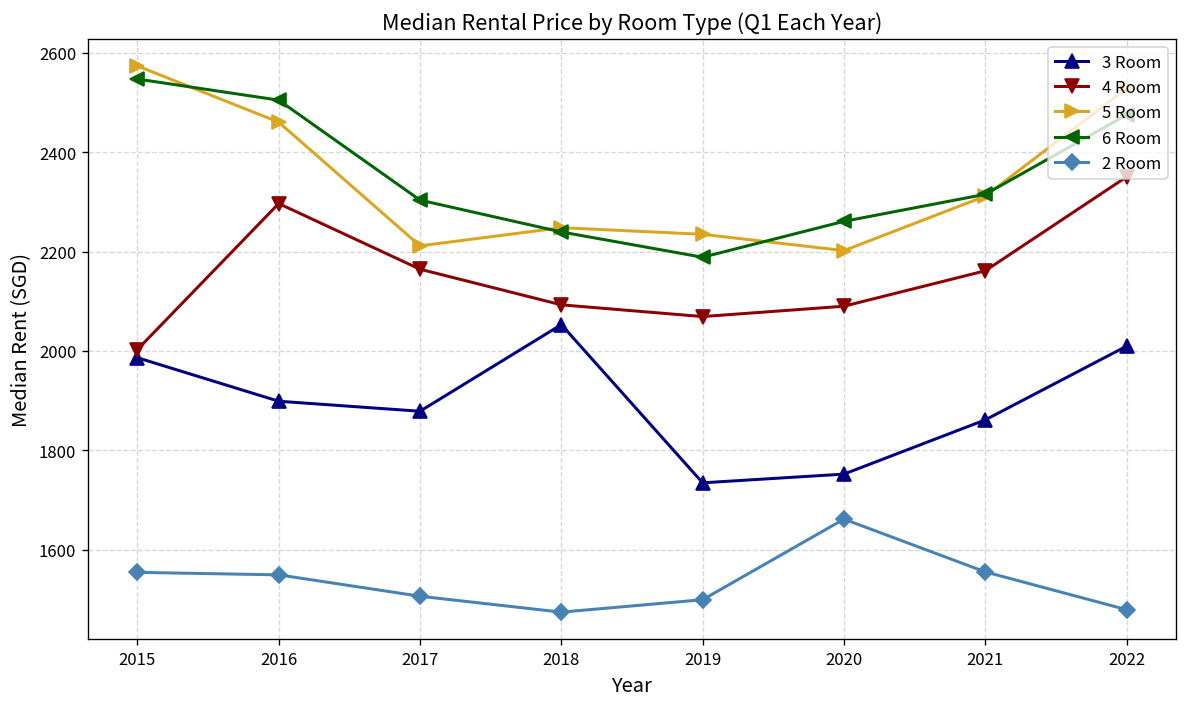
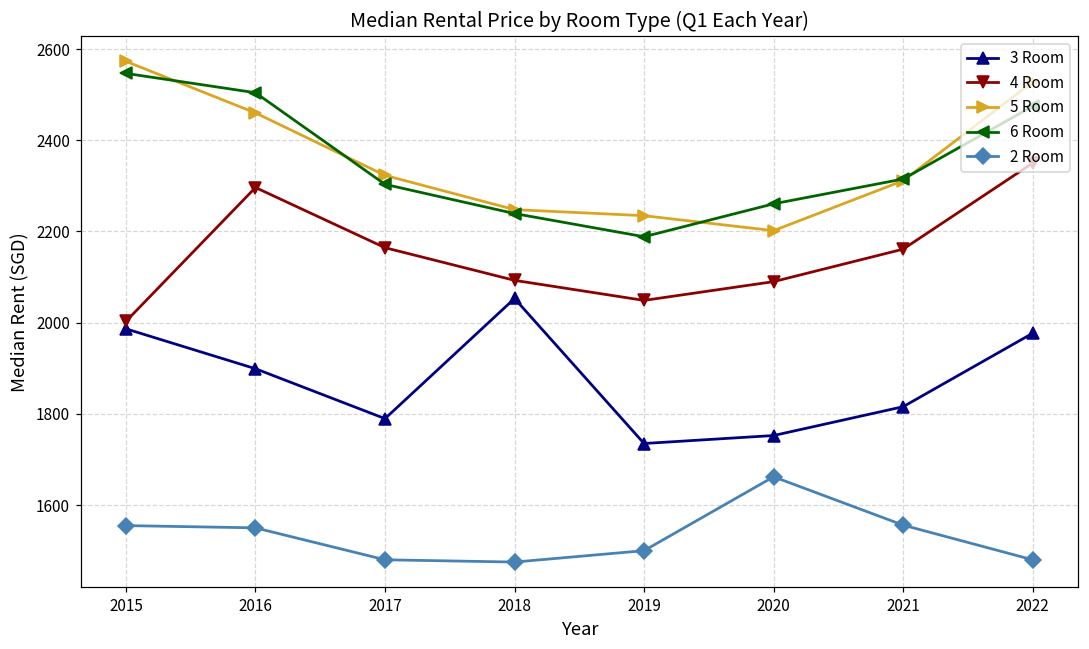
  {
    "3 Room": {
      "2015": 1990,
      "2016": 1900,
-     "2017": 1880,
+     "2017": 1790,
      "2018": 2050,
      "2019": 1740,
      "2020": 1750,
-     "2021": 1860,
-     "2022": 2010
+     "2021": 1820,
+     "2022": 1980
    },
    "4 Room": {
      "2015": 2000,
      "2016": 2300,
      "2017": 2160,
      "2018": 2090,
-     "2019": 2070,
+     "2019": 2050,
      "2020": 2090,
      "2021": 2160
    },
    "5 Room": {
      "2015": 2570,
      "2016": 2460,
-     "2017": 2210,
+     "2017": 2320,
      "2018": 2250,
      "2019": 2230,
      "2020": 2200
    },
    "6 Room": {
      "2015": 2550,
      "2016": 2500,
      "2017": 2300,
      "2018": 2240,
      "2019": 2190,
      "2020": 2260
    },
    "2 Room": {
      "2015": 1560,
      "2016": 1550,
-     "2017": 1510,
+     "2017": 1480,
      "2018": 1480,
      "2019": 1500,
      "2020": 1660,
      "2021": 1560,
      "2022": 1480
    }
  }
